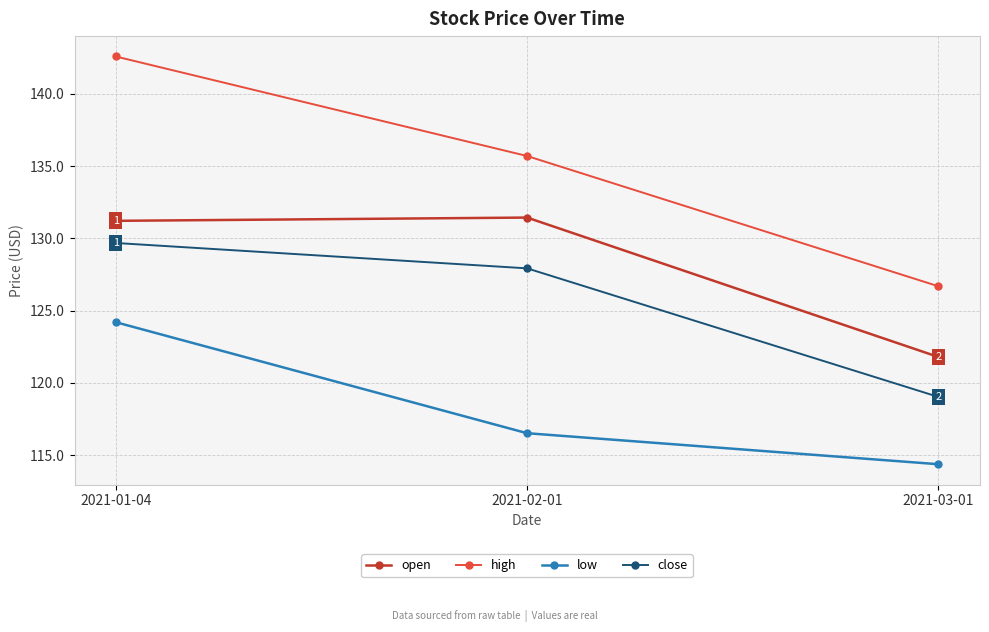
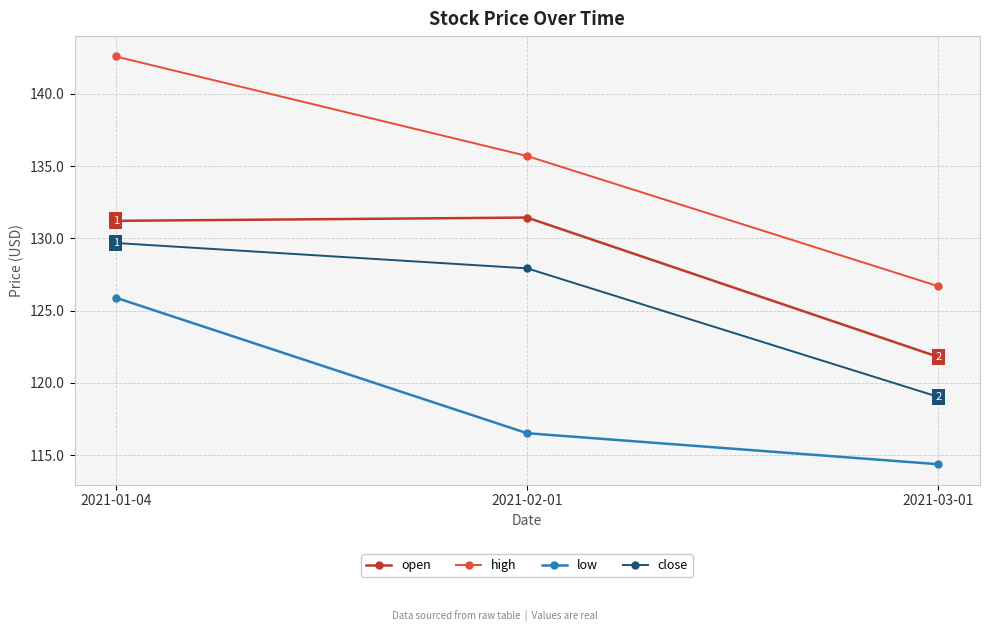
  {
    "low": {
-     "2021-01-04": 124.2,
+     "2021-01-04": 125.9,
      "2021-02-01": 116.5,
      "2021-03-01": 114.4
    },
    "close": {
      "2021-02-01": 127.9
    }
  }
